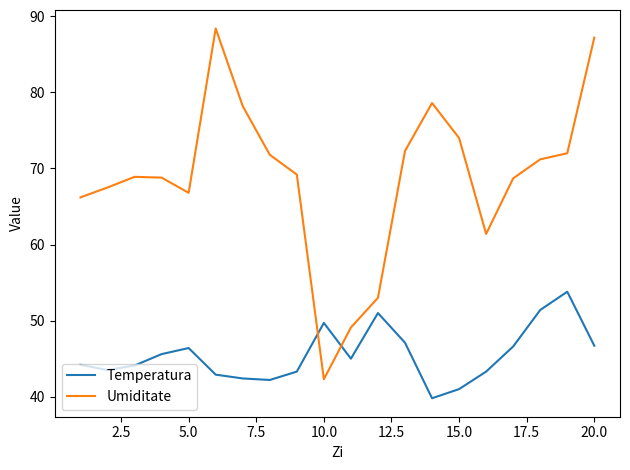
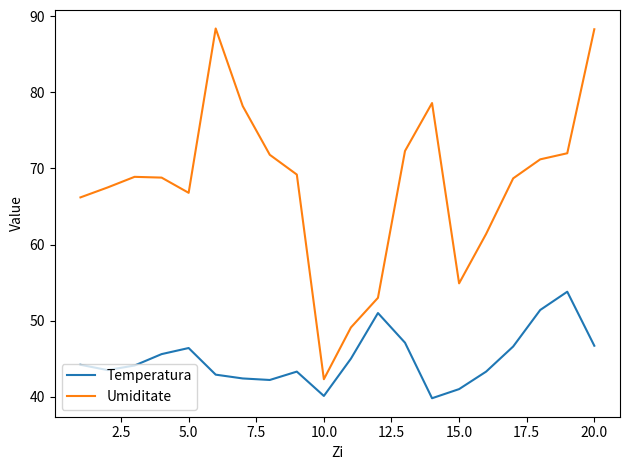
  {
    "Temperatura": {
      "5.0": 46,
-     "10.0": 50,
+     "10.0": 40,
      "15.0": 41,
      "20.0": 47
    },
    "Umiditate": {
      "5.0": 67,
      "10.0": 42,
-     "15.0": 74,
-     "20.0": 87
+     "15.0": 55,
+     "20.0": 88
    }
  }
